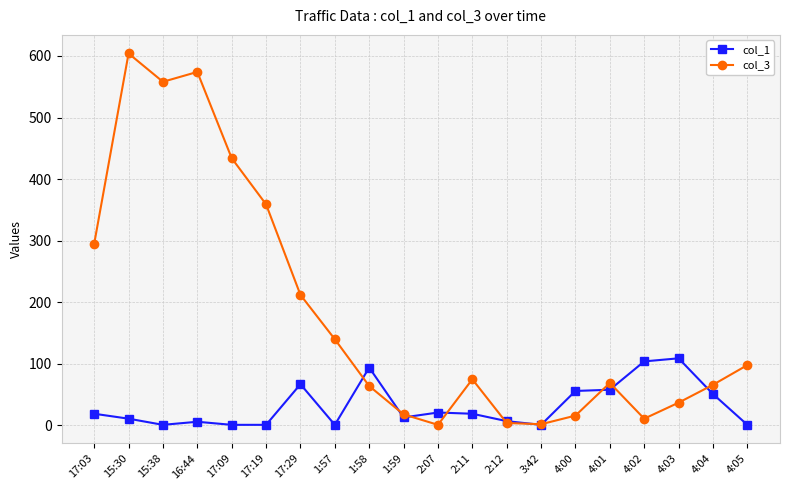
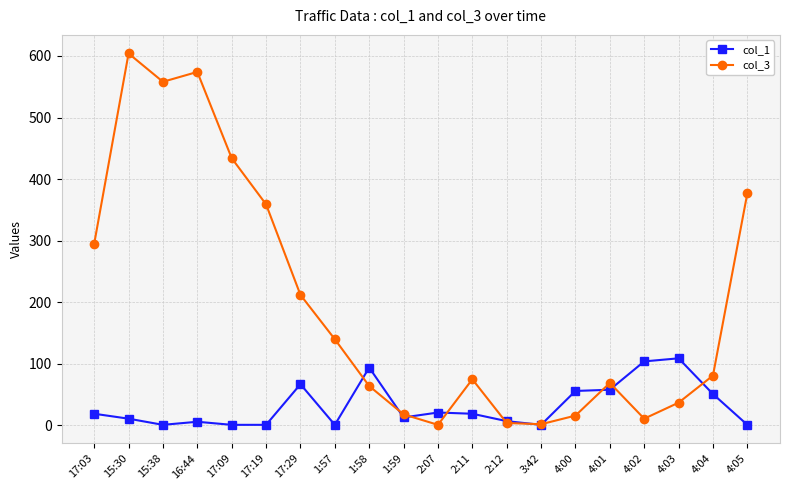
  {
    "col_1": {
      "17:03": 20,
      "15:30": 10,
      "15:38": 0,
      "16:44": 10,
      "17:09": 0,
      "17:19": 0,
      "17:29": 70,
      "1:57": 0,
      "1:58": 90,
      "1:59": 10,
      "2:07": 20,
      "2:11": 20,
      "4:00": 60,
      "4:01": 60,
      "4:02": 100,
      "4:03": 110,
      "4:04": 50,
      "4:05": 0
    },
    "col_3": {
      "17:03": 300,
      "15:30": 600,
      "15:38": 560,
      "16:44": 570,
      "17:09": 430,
      "17:19": 360,
      "17:29": 210,
      "1:57": 140,
      "1:58": 60,
      "1:59": 20,
      "2:07": 0,
      "2:11": 80,
      "4:00": 20,
      "4:01": 70,
      "4:02": 10,
      "4:03": 40,
-     "4:04": 70,
-     "4:05": 100
+     "4:04": 80,
+     "4:05": 380
    }
  }
